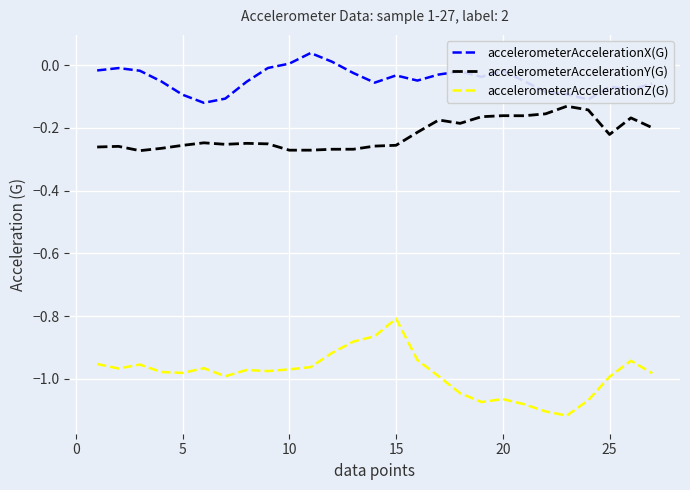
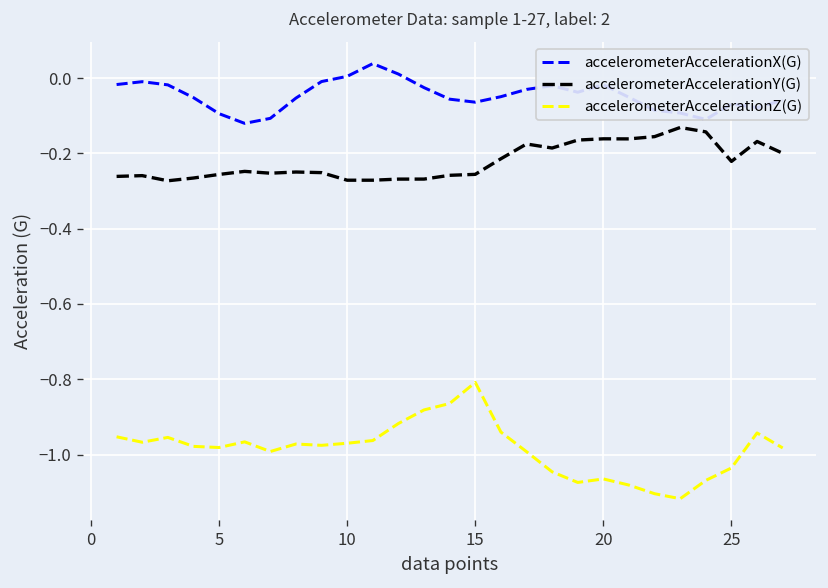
  {
    "accelerometerAccelerationX(G)": {
      "5": -0.09,
      "10": 0.00,
-     "15": -0.03
+     "15": -0.06
    },
    "accelerometerAccelerationY(G)": {
      "5": -0.26,
      "10": -0.27,
      "15": -0.26,
      "20": -0.16,
      "25": -0.22
    },
    "accelerometerAccelerationZ(G)": {
      "5": -0.98,
      "10": -0.97,
      "15": -0.81,
      "20": -1.06,
-     "25": -0.99
+     "25": -1.04
    }
  }
